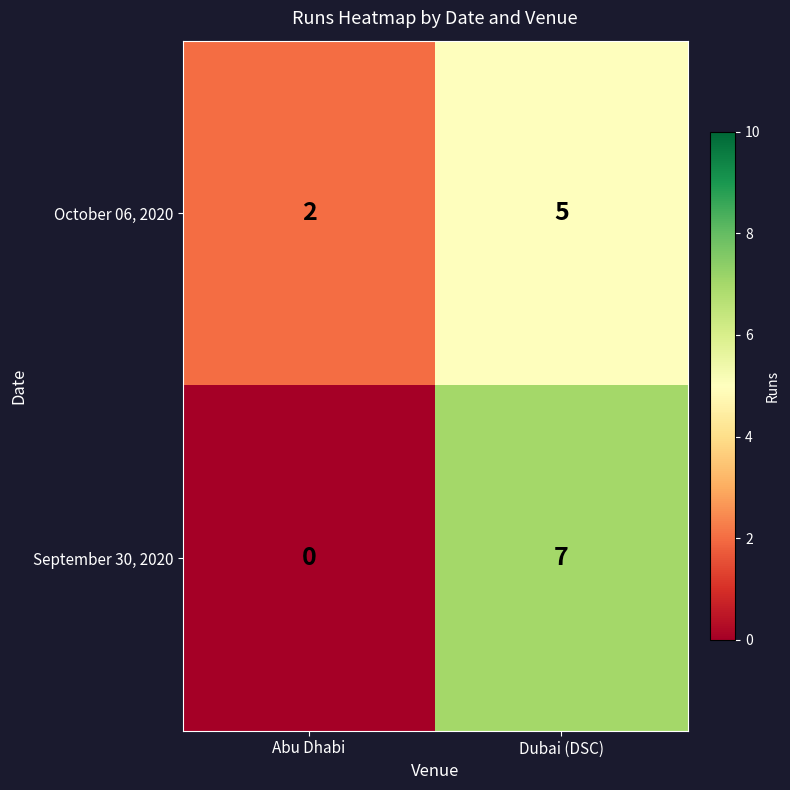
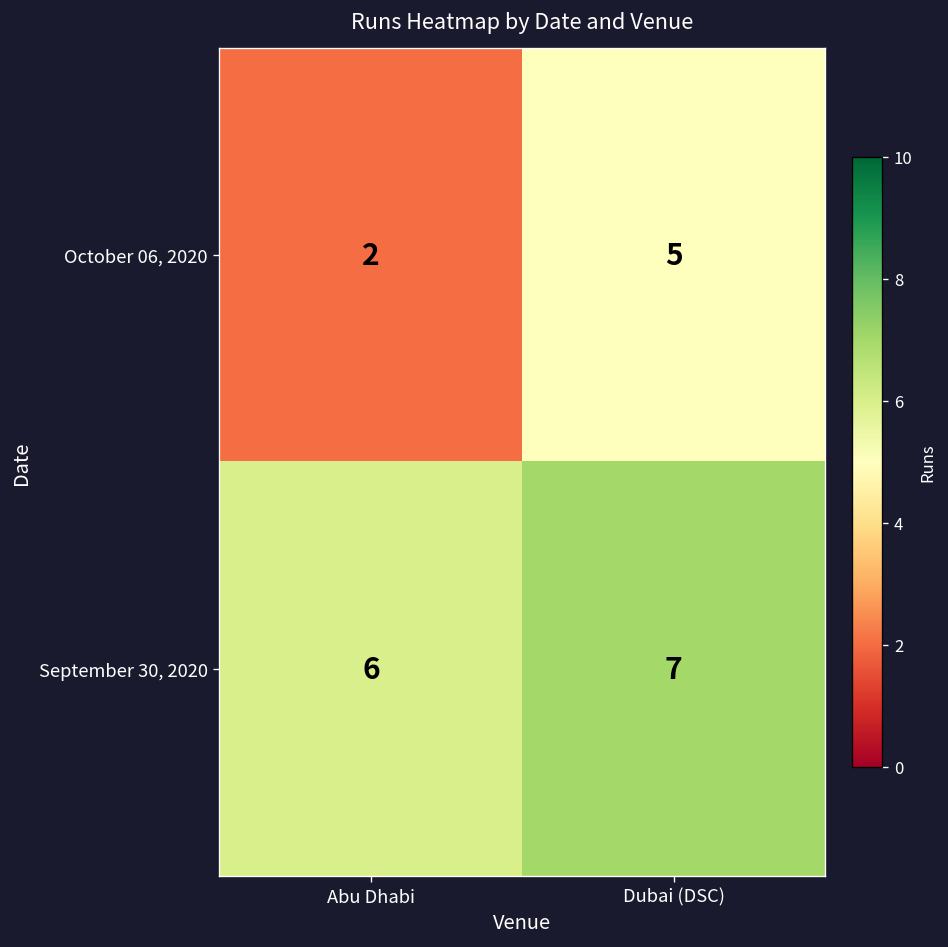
  {
    "October 06, 2020": {
      "Abu Dhabi": 2,
      "Dubai (DSC)": 5
    },
    "September 30, 2020": {
-     "Abu Dhabi": 0,
+     "Abu Dhabi": 6,
      "Dubai (DSC)": 7
    }
  }
